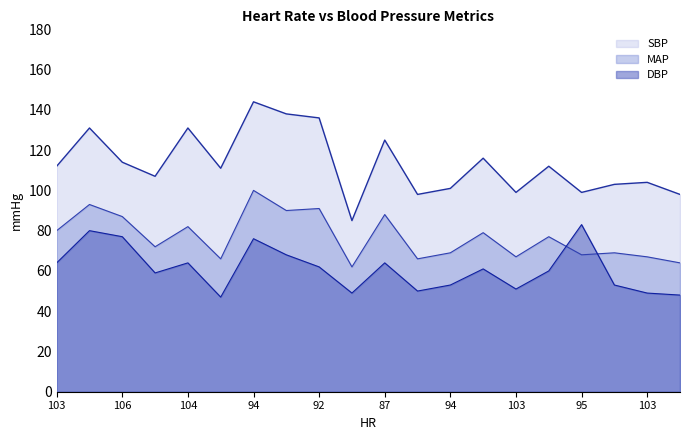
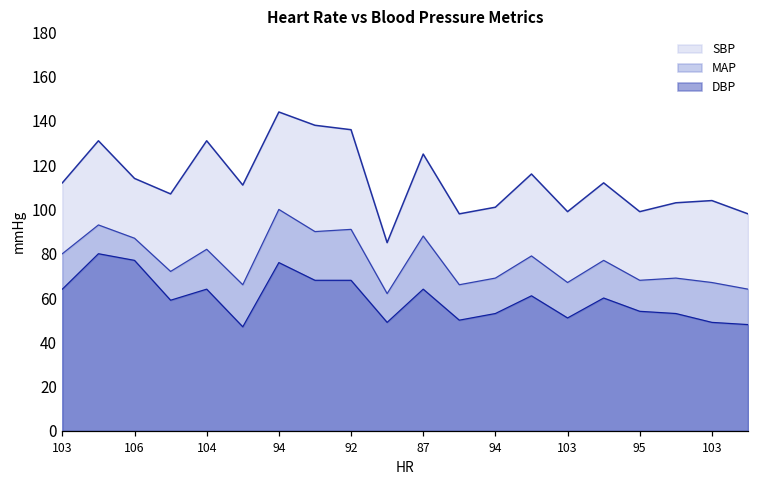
  {
    "DBP": {
      "106": 77,
      "104": 64,
-     "92": 62,
+     "92": 68,
      "87": 64,
-     "95": 83
+     "95": 54
    }
  }
